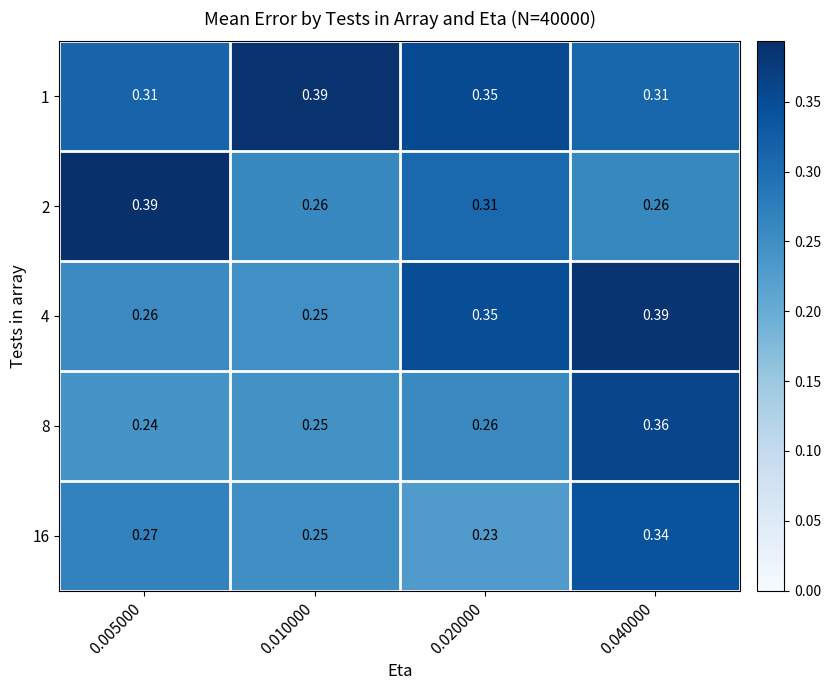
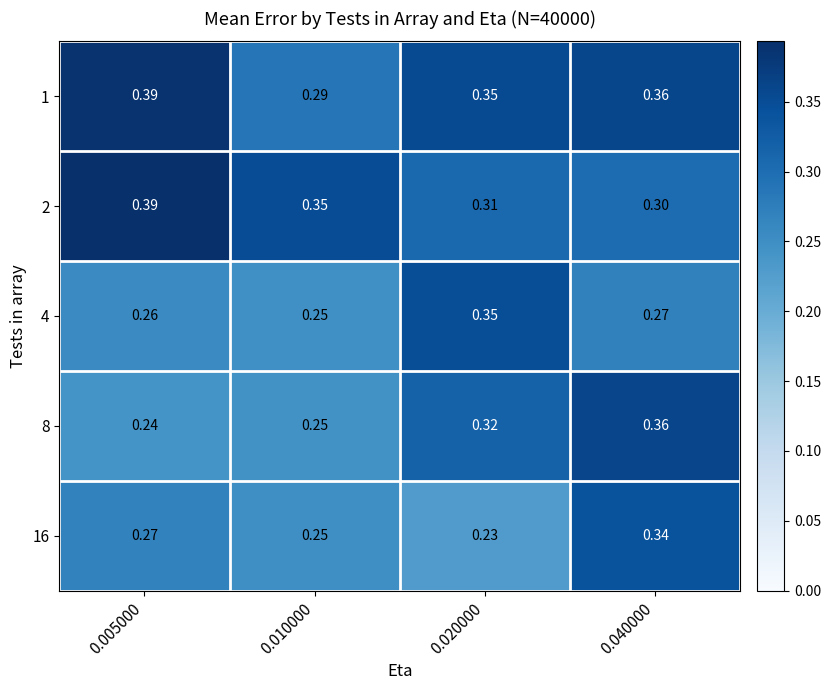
  {
    "1": {
-     "0.005000": 0.31,
-     "0.010000": 0.39,
+     "0.005000": 0.39,
+     "0.010000": 0.29,
      "0.020000": 0.35,
-     "0.040000": 0.31
+     "0.040000": 0.36
    },
    "2": {
      "0.005000": 0.39,
-     "0.010000": 0.26,
+     "0.010000": 0.35,
      "0.020000": 0.31,
-     "0.040000": 0.26
+     "0.040000": 0.30
    },
    "4": {
      "0.005000": 0.26,
      "0.010000": 0.25,
      "0.020000": 0.35,
-     "0.040000": 0.39
+     "0.040000": 0.27
    },
    "8": {
      "0.005000": 0.24,
      "0.010000": 0.25,
-     "0.020000": 0.26,
+     "0.020000": 0.32,
      "0.040000": 0.36
    },
    "16": {
      "0.005000": 0.27,
      "0.010000": 0.25,
      "0.020000": 0.23,
      "0.040000": 0.34
    }
  }
